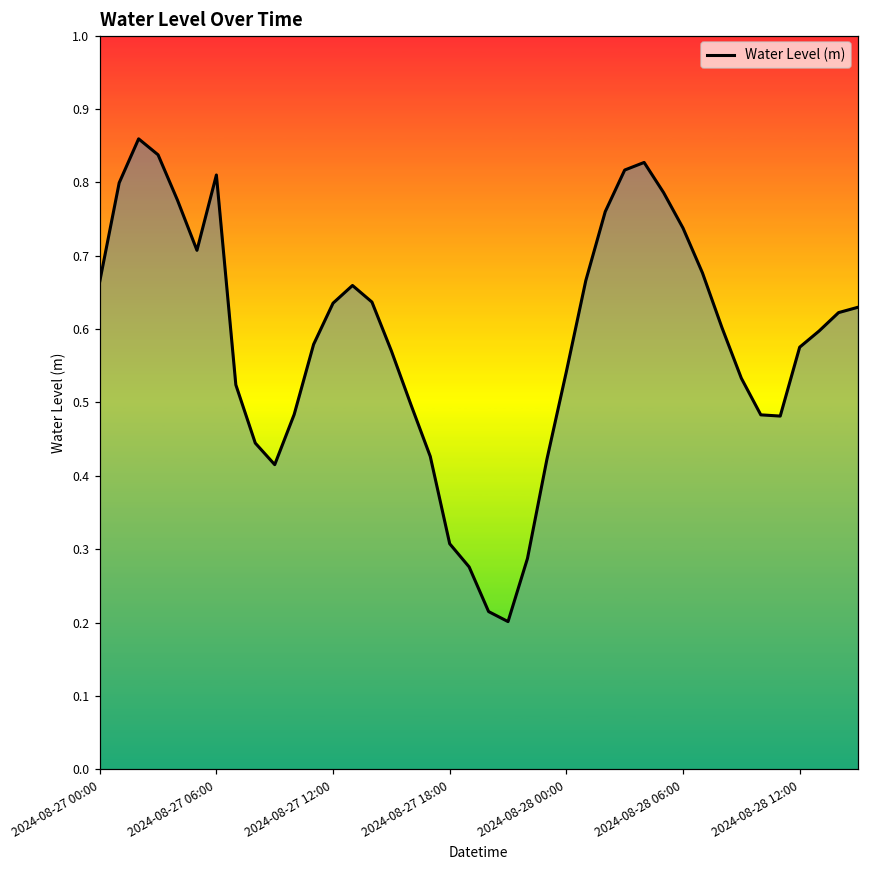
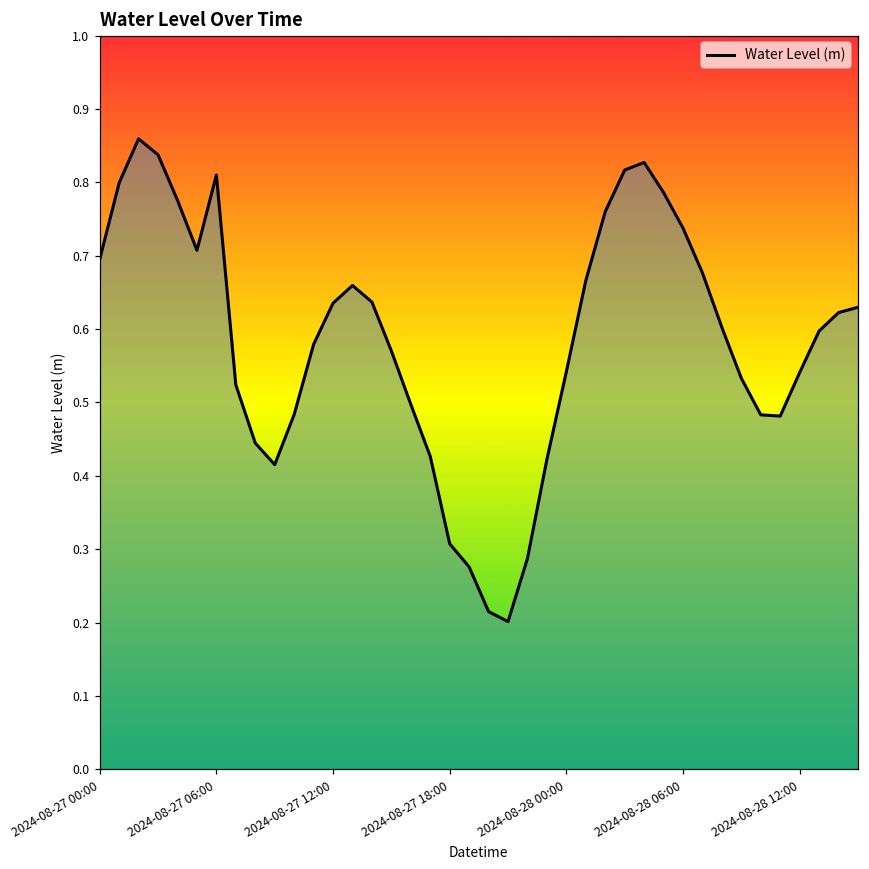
  {
-   "2024-08-27 00:00": 0.66,
+   "2024-08-27 00:00": 0.70,
    "2024-08-27 06:00": 0.81,
    "2024-08-27 12:00": 0.64,
    "2024-08-27 18:00": 0.31,
    "2024-08-28 00:00": 0.54,
    "2024-08-28 06:00": 0.74,
-   "2024-08-28 12:00": 0.58
+   "2024-08-28 12:00": 0.54
  }
